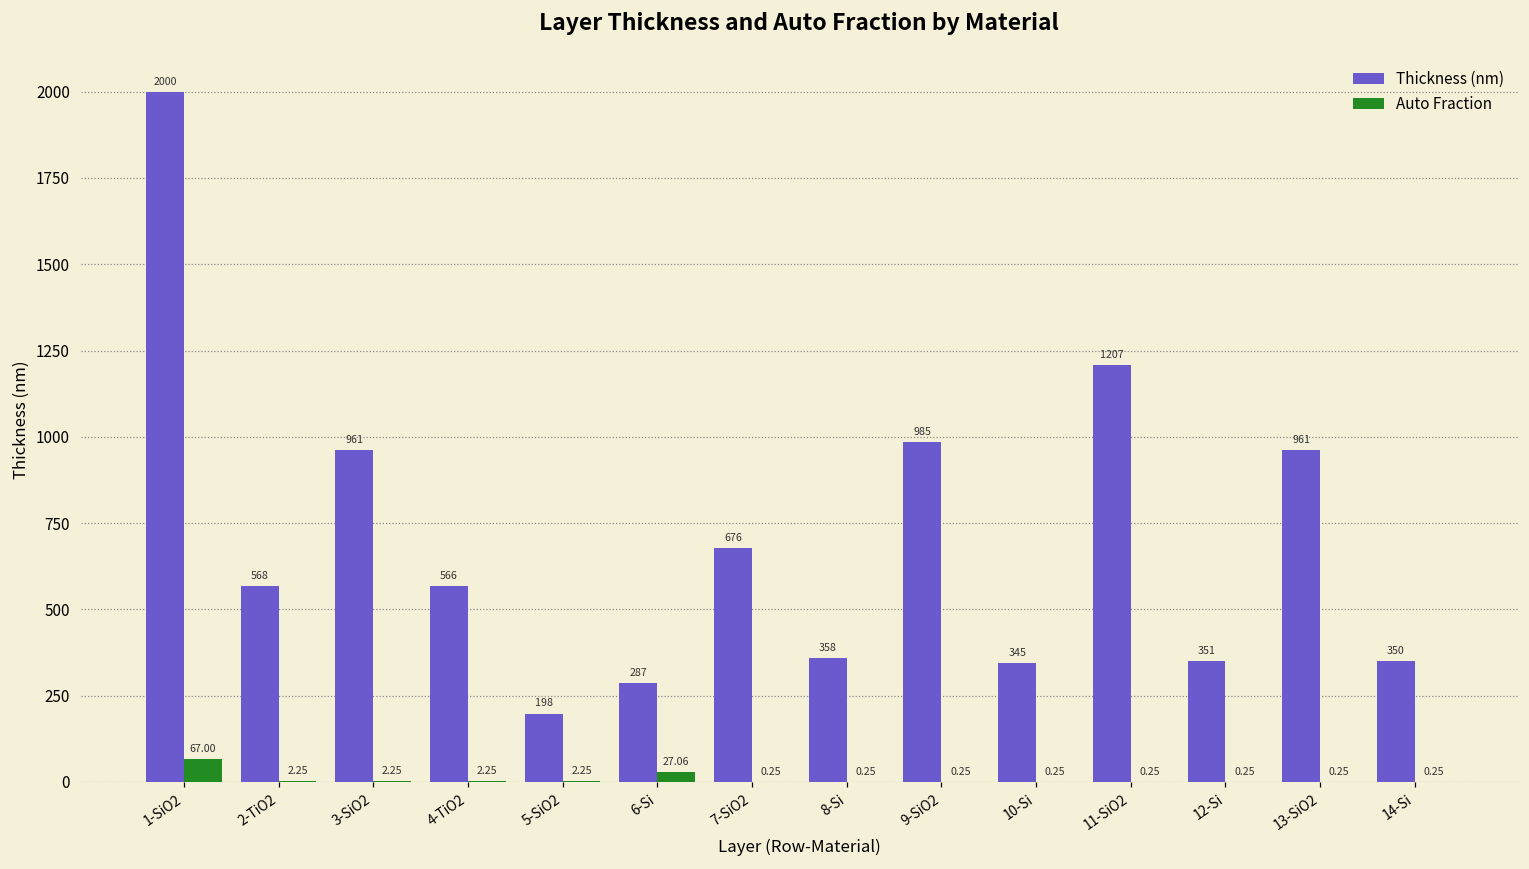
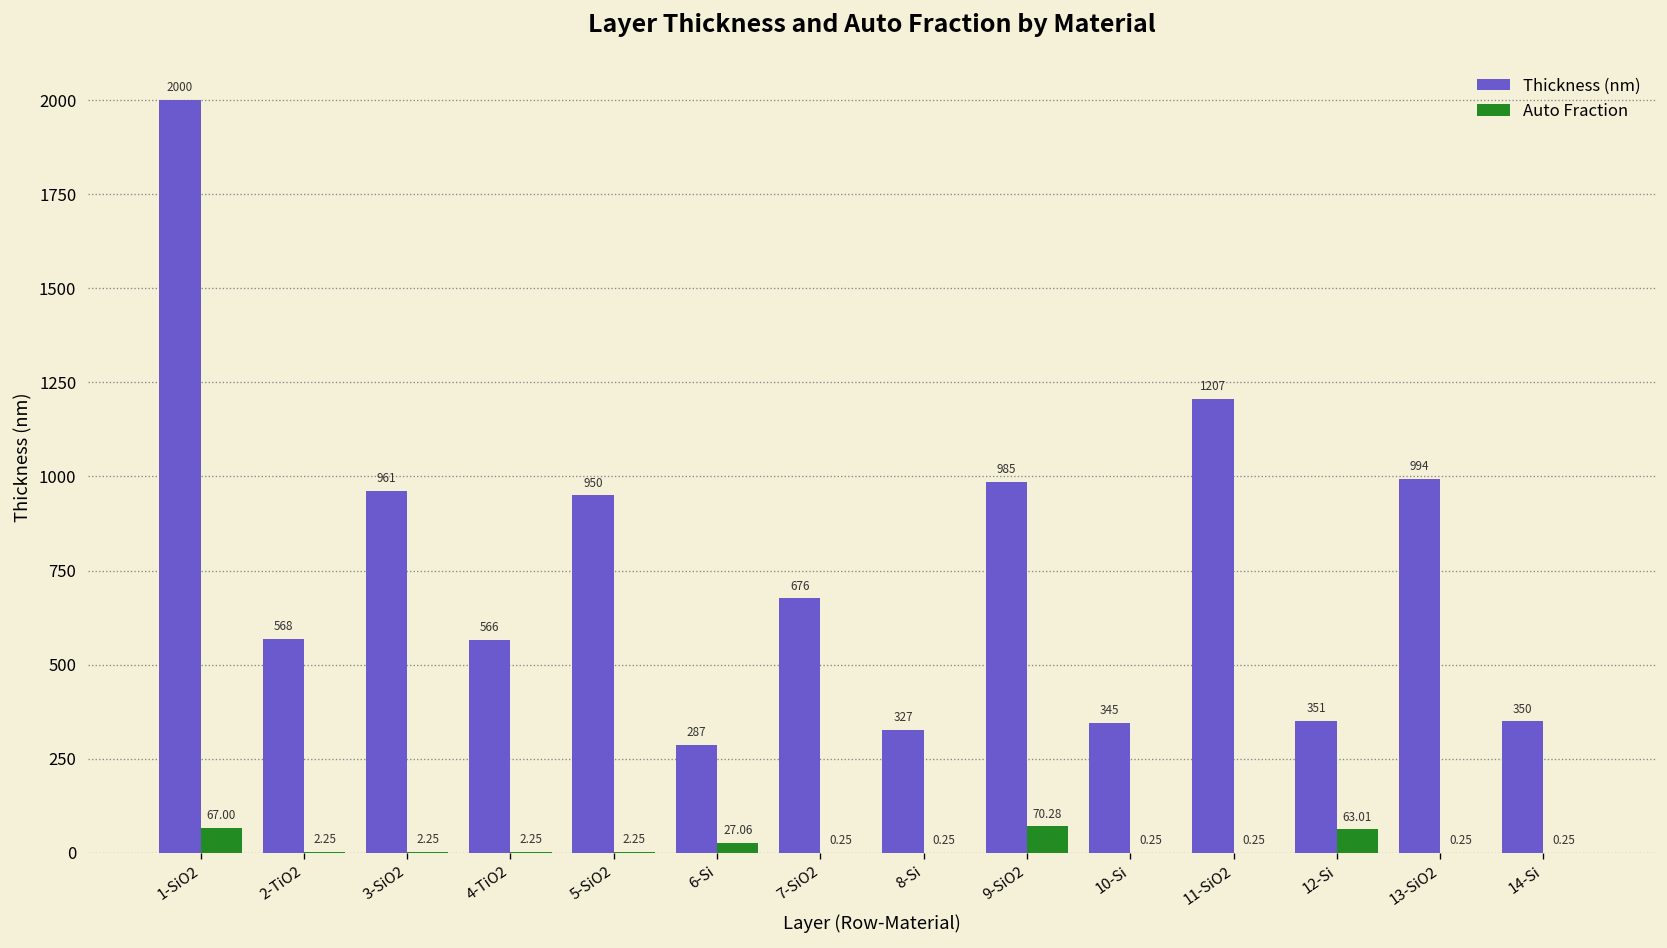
  {
    "Thickness (nm)": {
      "1-SiO2": 2000,
      "2-TiO2": 568,
      "3-SiO2": 961,
      "4-TiO2": 566,
-     "5-SiO2": 198,
+     "5-SiO2": 950,
      "6-Si": 287,
      "7-SiO2": 676,
-     "8-Si": 358,
+     "8-Si": 327,
      "9-SiO2": 985,
      "10-Si": 345,
      "11-SiO2": 1207,
      "12-Si": 351,
-     "13-SiO2": 961,
+     "13-SiO2": 994,
      "14-Si": 350
    },
    "Auto Fraction": {
      "1-SiO2": 67.00,
      "2-TiO2": 2.25,
      "3-SiO2": 2.25,
      "4-TiO2": 2.25,
      "5-SiO2": 2.25,
      "6-Si": 27.06,
      "7-SiO2": 0.25,
      "8-Si": 0.25,
-     "9-SiO2": 0.25,
+     "9-SiO2": 70.28,
      "10-Si": 0.25,
      "11-SiO2": 0.25,
-     "12-Si": 0.25,
+     "12-Si": 63.01,
      "13-SiO2": 0.25,
      "14-Si": 0.25
    }
  }
